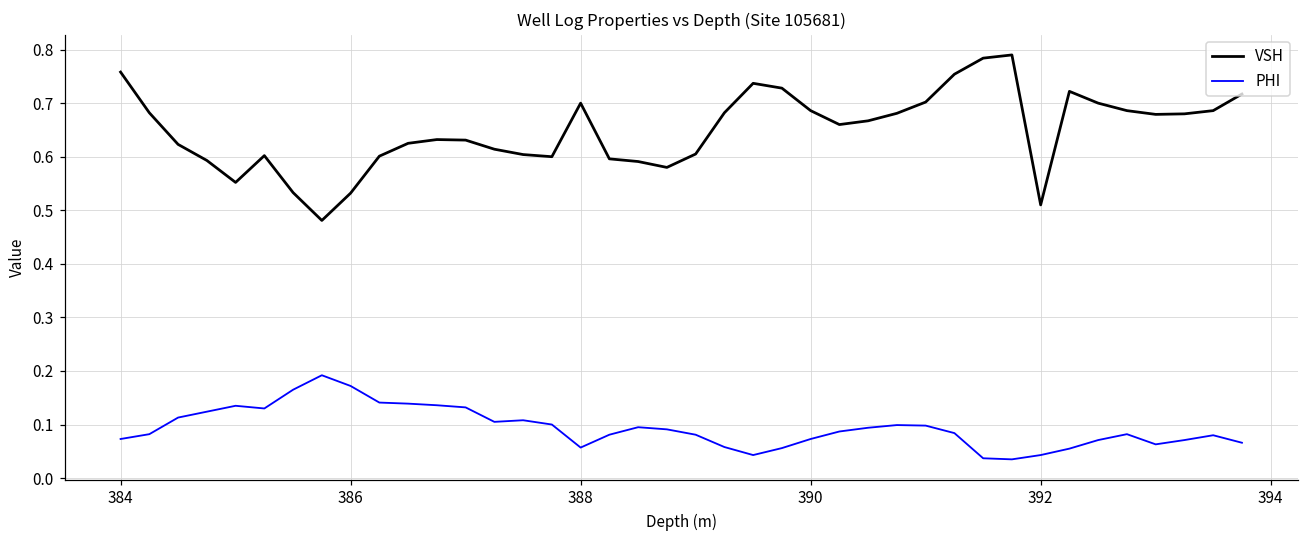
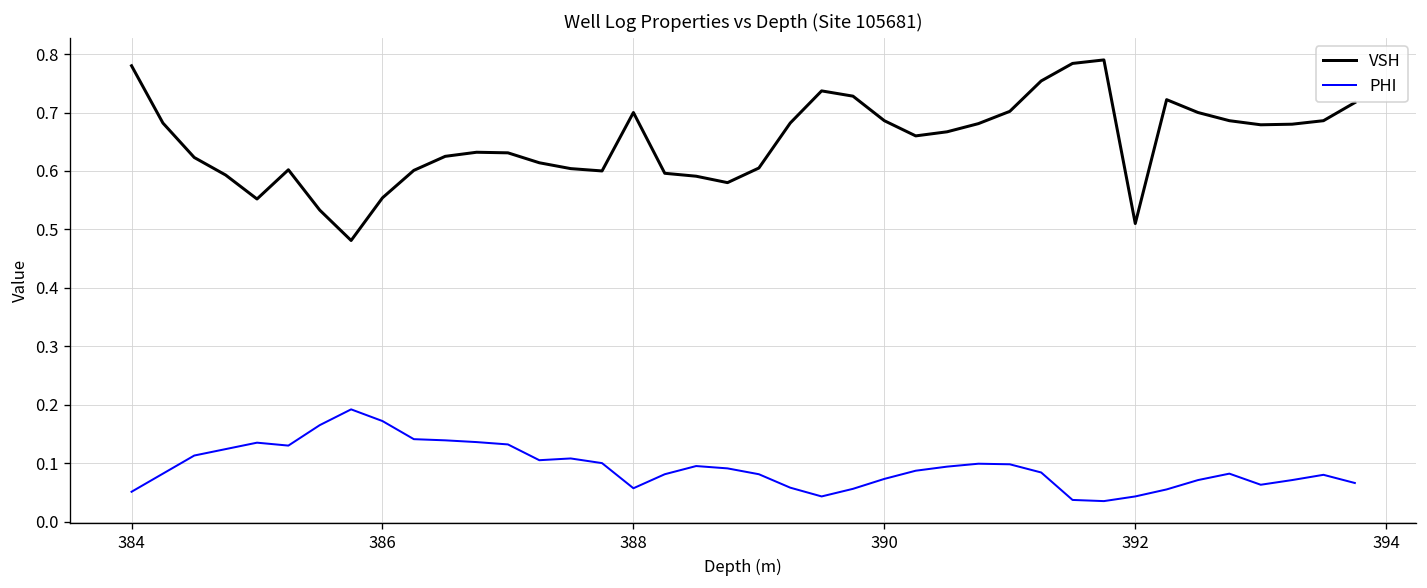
  {
    "VSH": {
-     "384": 0.76,
-     "386": 0.53,
+     "384": 0.78,
+     "386": 0.55,
      "388": 0.70,
      "390": 0.69,
      "392": 0.51
    },
    "PHI": {
-     "384": 0.07,
+     "384": 0.05,
      "386": 0.17,
      "388": 0.06,
      "390": 0.07,
      "392": 0.04
    }
  }
